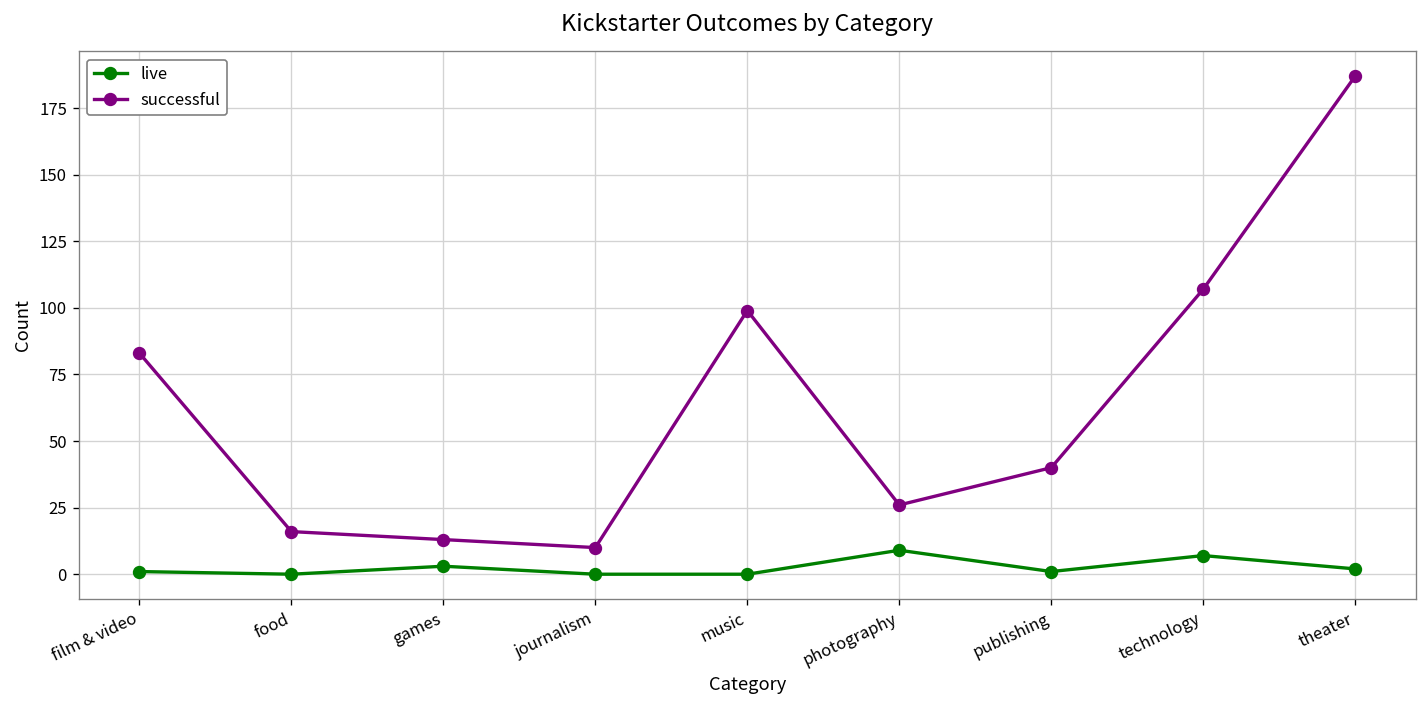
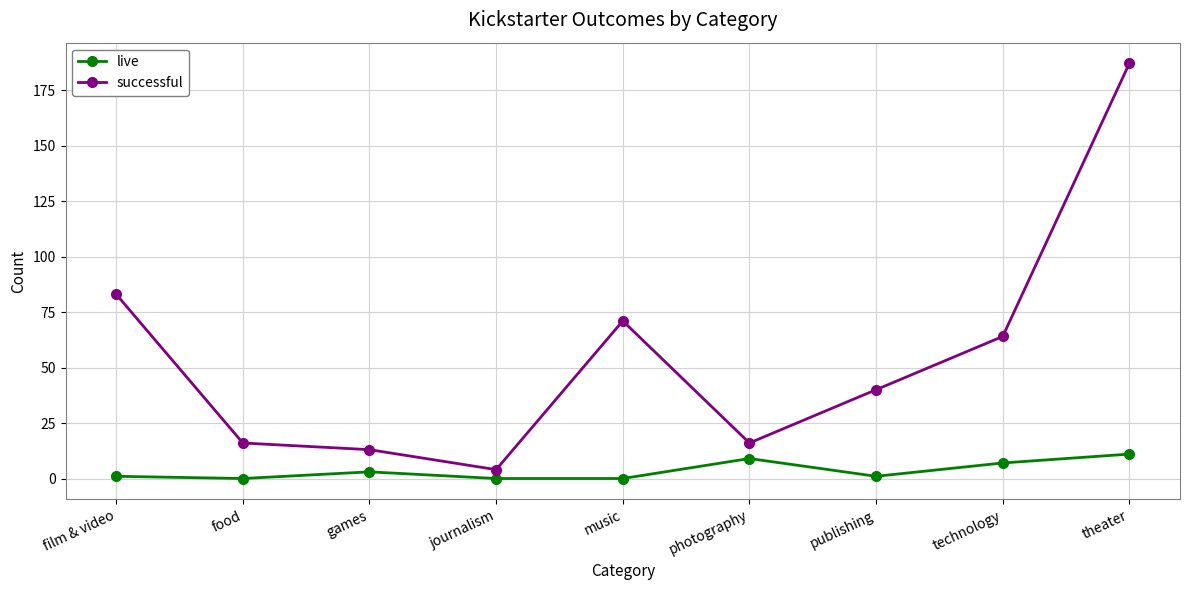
  {
    "live": {
      "film & video": 1,
      "food": 0,
      "games": 3,
      "journalism": 0,
      "music": 0,
      "photography": 9,
      "publishing": 1,
      "technology": 7,
-     "theater": 2
+     "theater": 11
    },
    "successful": {
      "film & video": 83,
      "food": 16,
      "games": 13,
-     "journalism": 10,
-     "music": 99,
-     "photography": 26,
+     "journalism": 4,
+     "music": 71,
+     "photography": 16,
      "publishing": 40,
-     "technology": 107,
+     "technology": 64,
      "theater": 187
    }
  }
